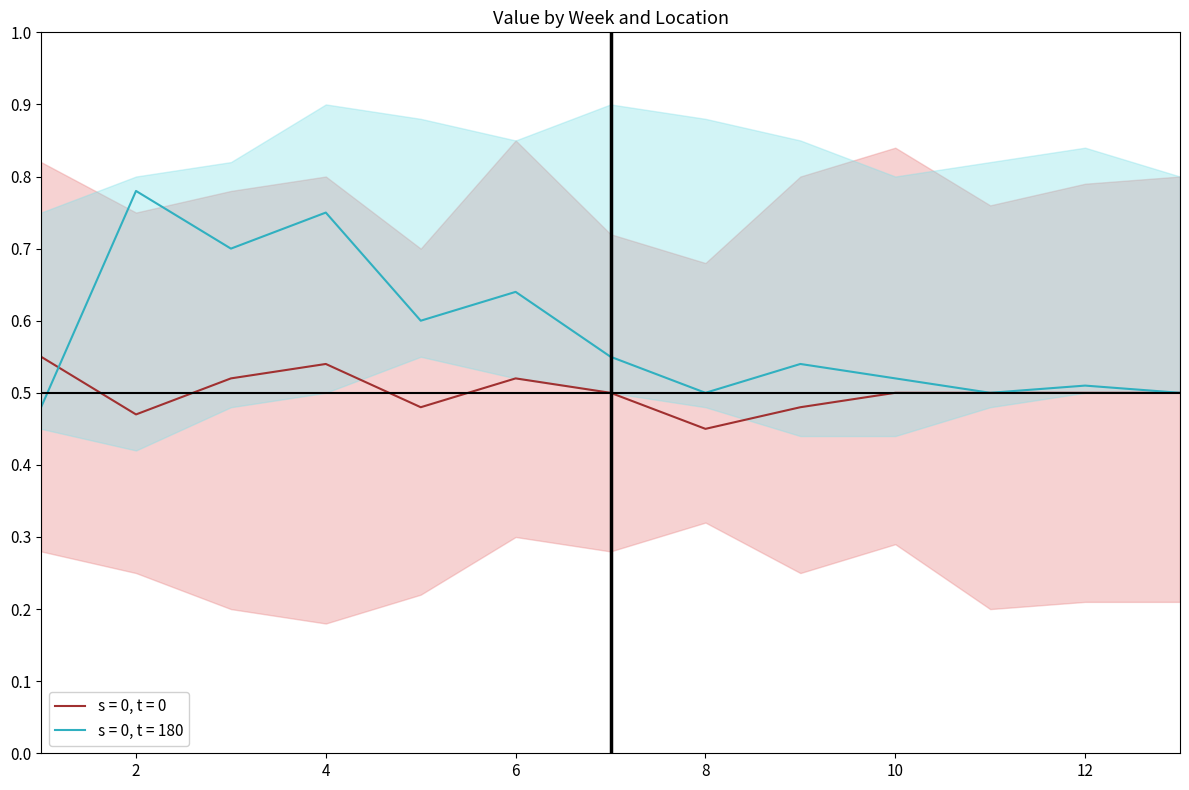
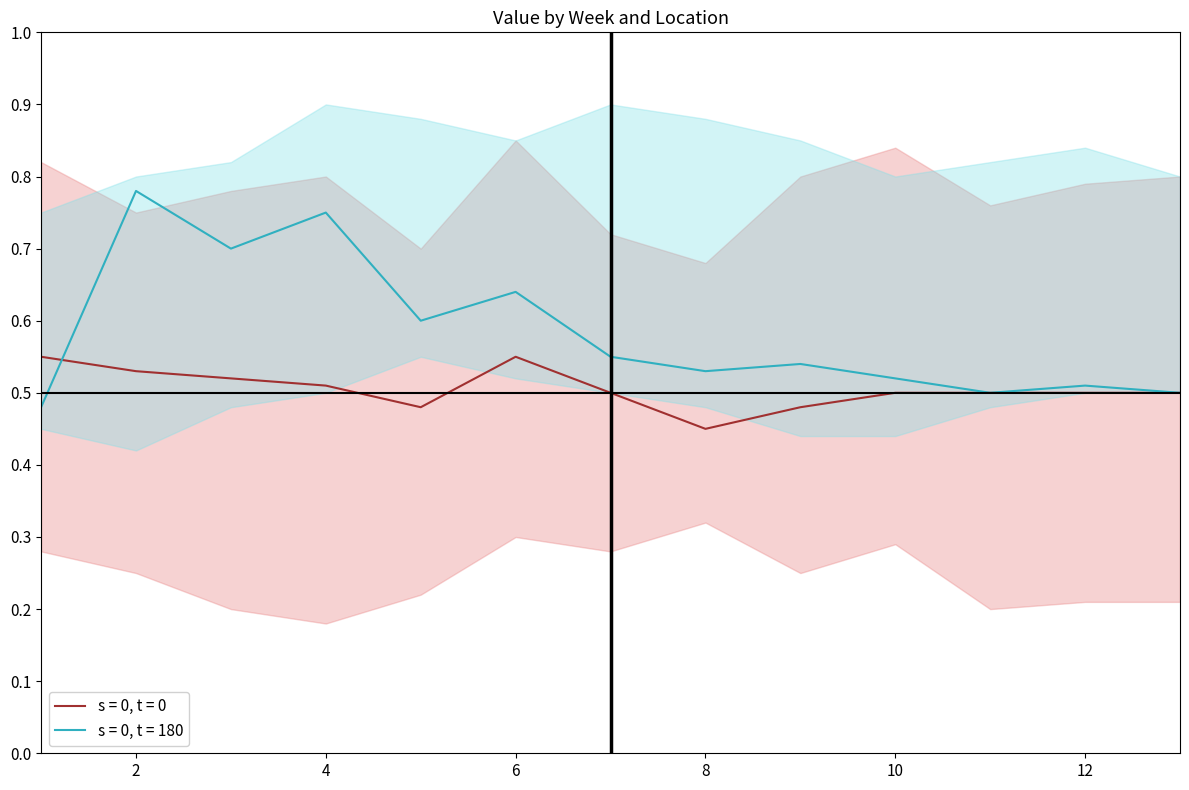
  {
    "s = 0, t = 0": {
-     "2": 0.47,
-     "4": 0.54,
-     "6": 0.52,
+     "2": 0.53,
+     "4": 0.51,
+     "6": 0.55,
      "8": 0.45,
      "10": 0.50,
      "12": 0.50
    },
    "s = 0, t = 180": {
      "2": 0.78,
      "4": 0.75,
      "6": 0.64,
-     "8": 0.50,
+     "8": 0.53,
      "10": 0.52,
      "12": 0.51
    }
  }
